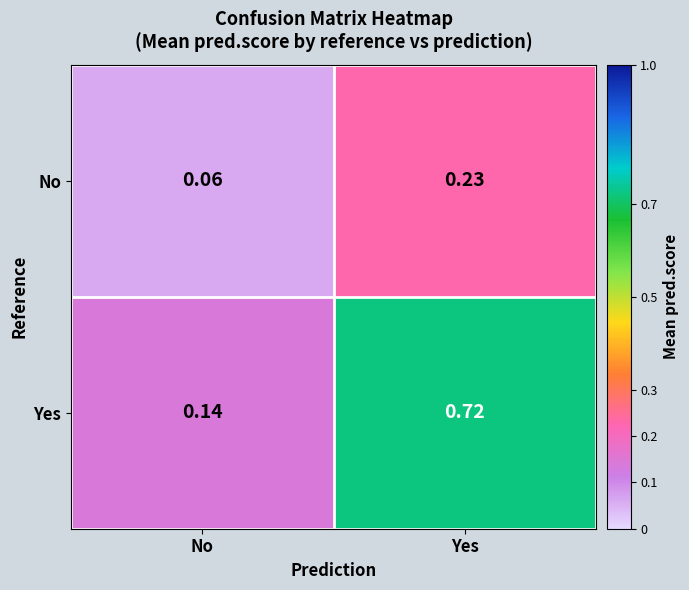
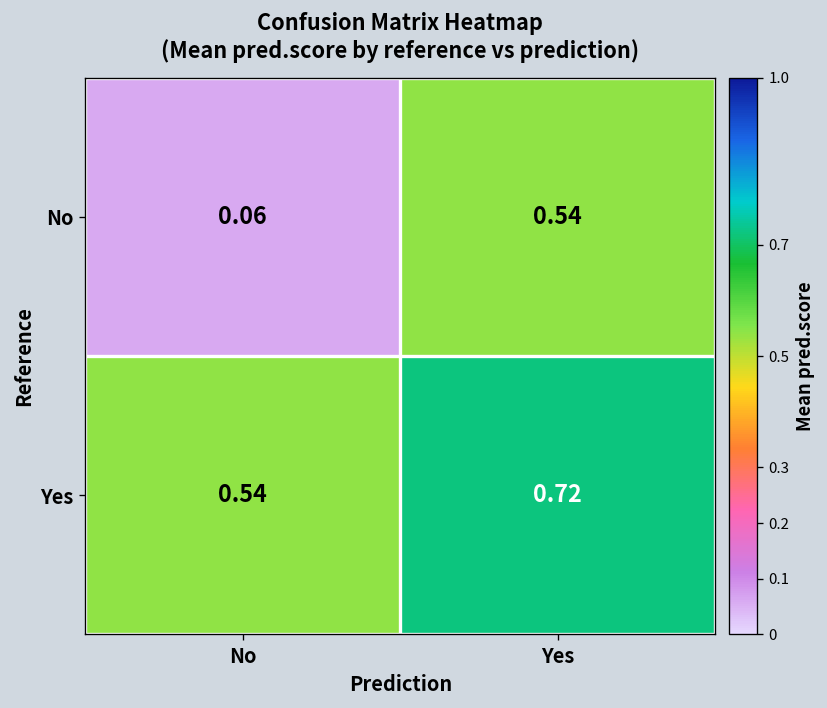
  {
    "No": {
      "No": 0.06,
-     "Yes": 0.23
+     "Yes": 0.54
    },
    "Yes": {
-     "No": 0.14,
+     "No": 0.54,
      "Yes": 0.72
    }
  }
